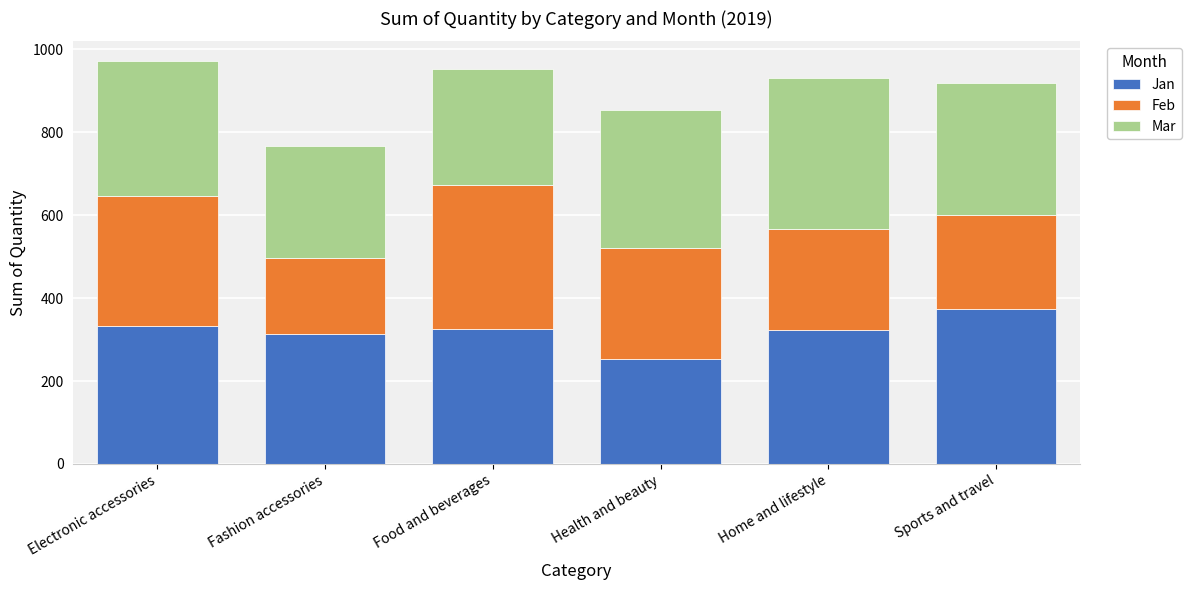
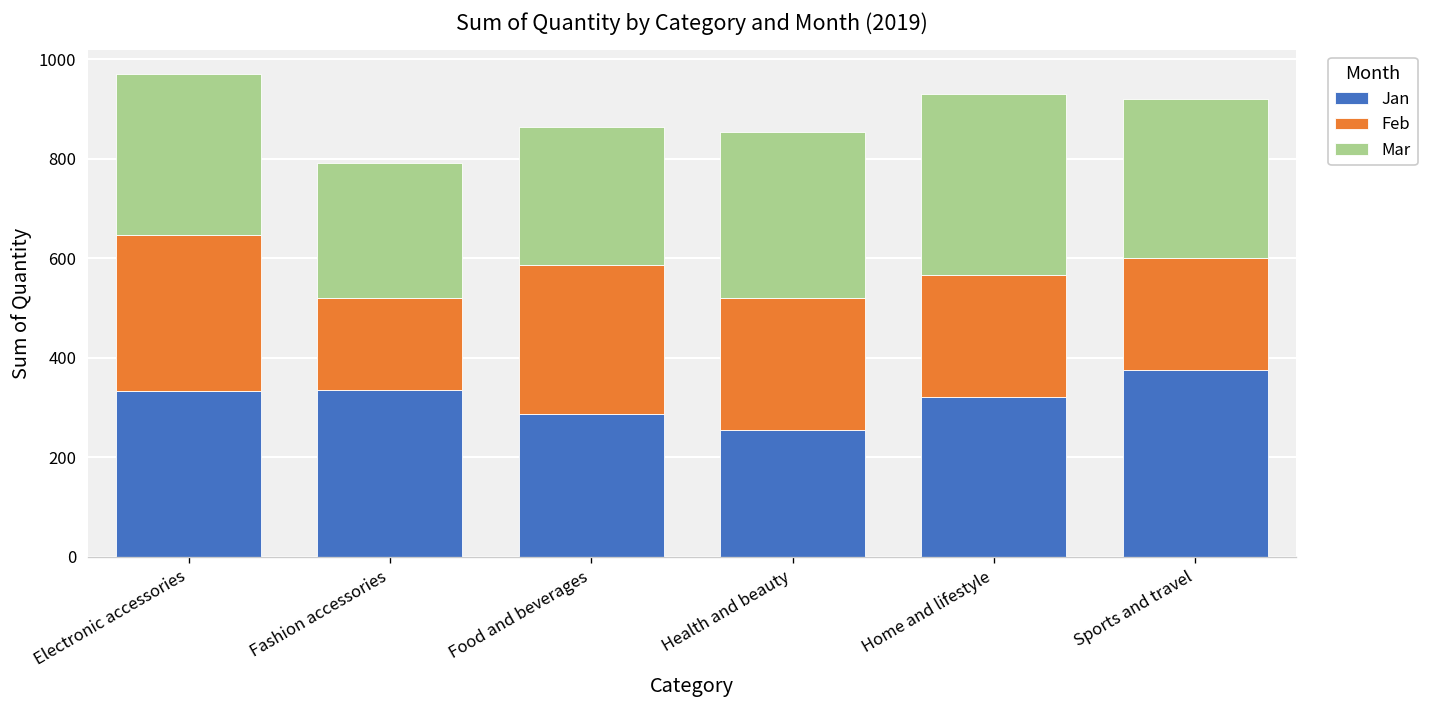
  {
    "Jan": {
      "Electronic accessories": 330,
-     "Fashion accessories": 310,
-     "Food and beverages": 330,
+     "Fashion accessories": 340,
+     "Food and beverages": 290,
      "Health and beauty": 250,
      "Home and lifestyle": 320,
      "Sports and travel": 380
    },
    "Feb": {
      "Electronic accessories": 310,
      "Fashion accessories": 180,
-     "Food and beverages": 350,
+     "Food and beverages": 300,
      "Health and beauty": 270,
      "Home and lifestyle": 240,
      "Sports and travel": 230
    },
    "Mar": {
      "Electronic accessories": 330,
      "Fashion accessories": 270,
      "Food and beverages": 280,
      "Health and beauty": 330,
      "Home and lifestyle": 360,
      "Sports and travel": 320
    }
  }
